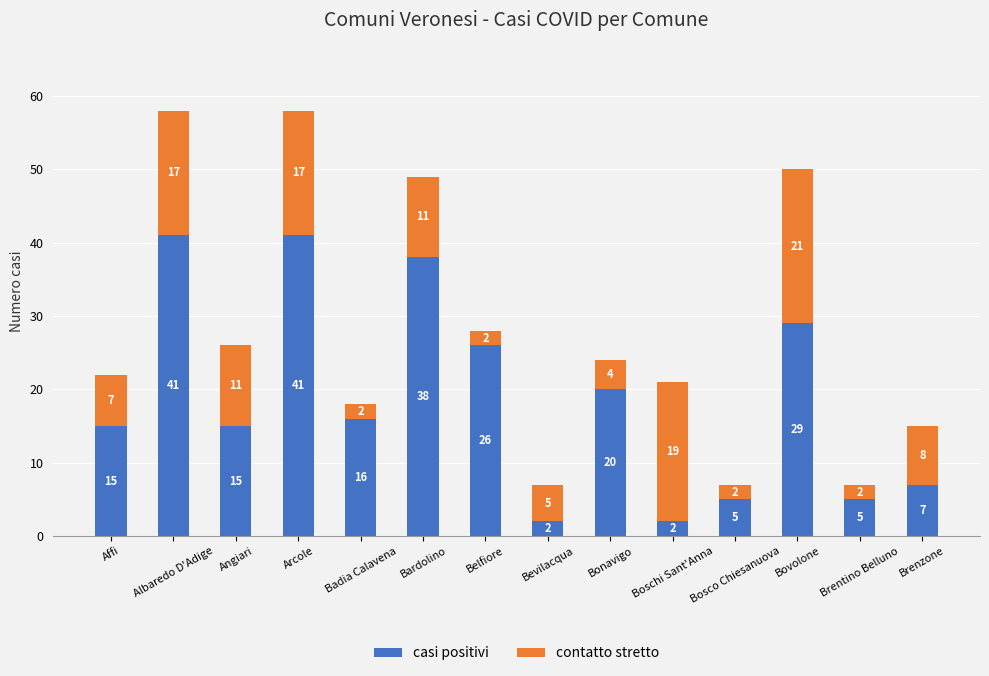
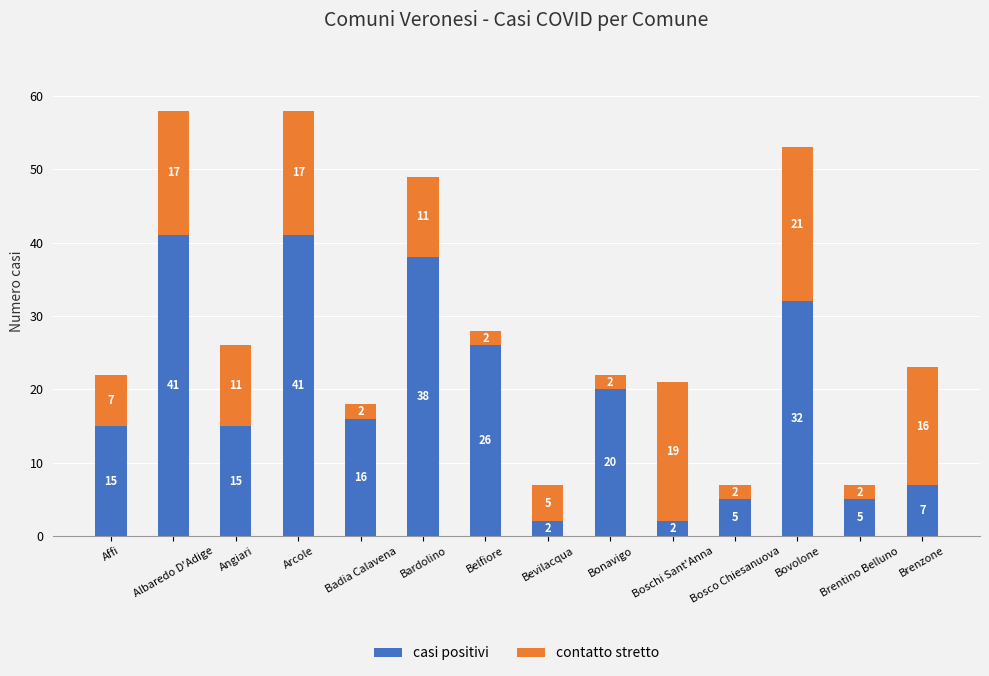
  {
    "casi positivi": {
      "Affi": 15,
      "Albaredo D'Adige": 41,
      "Angiari": 15,
      "Arcole": 41,
      "Badia Calavena": 16,
      "Bardolino": 38,
      "Belfiore": 26,
      "Bevilacqua": 2,
      "Bonavigo": 20,
      "Boschi Sant'Anna": 2,
      "Bosco Chiesanuova": 5,
-     "Bovolone": 29,
+     "Bovolone": 32,
      "Brentino Belluno": 5,
      "Brenzone": 7
    },
    "contatto stretto": {
      "Affi": 7,
      "Albaredo D'Adige": 17,
      "Angiari": 11,
      "Arcole": 17,
      "Badia Calavena": 2,
      "Bardolino": 11,
      "Belfiore": 2,
      "Bevilacqua": 5,
-     "Bonavigo": 4,
+     "Bonavigo": 2,
      "Boschi Sant'Anna": 19,
      "Bosco Chiesanuova": 2,
      "Bovolone": 21,
      "Brentino Belluno": 2,
-     "Brenzone": 8
+     "Brenzone": 16
    }
  }
